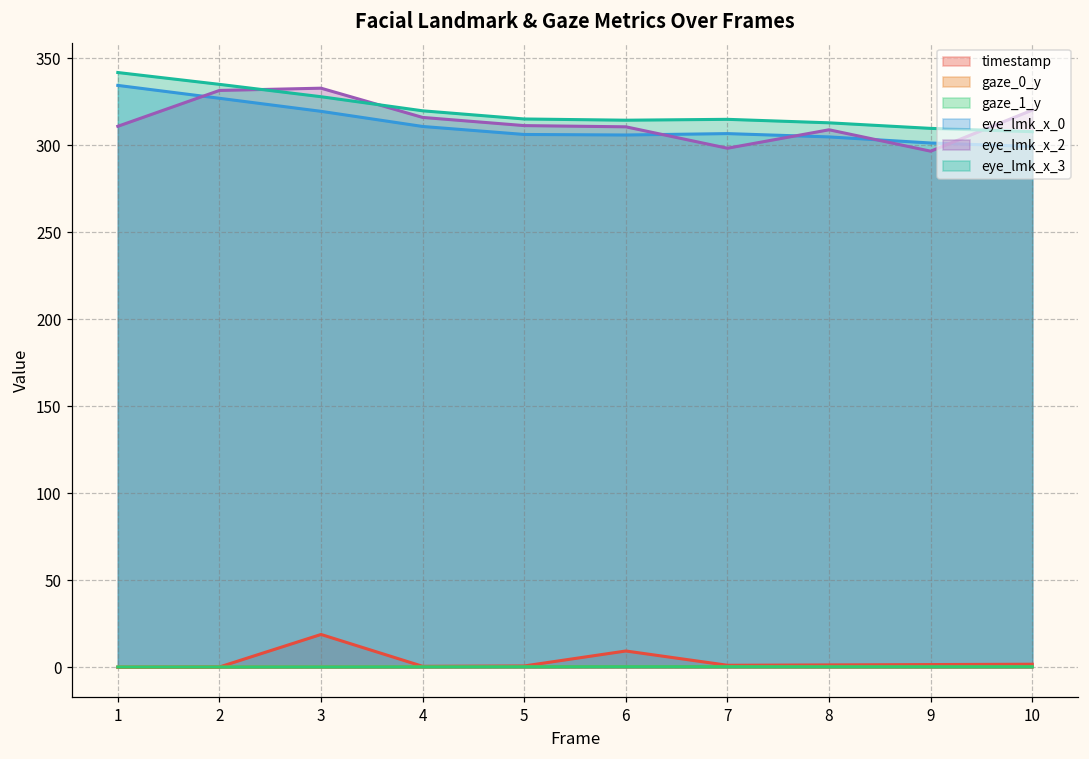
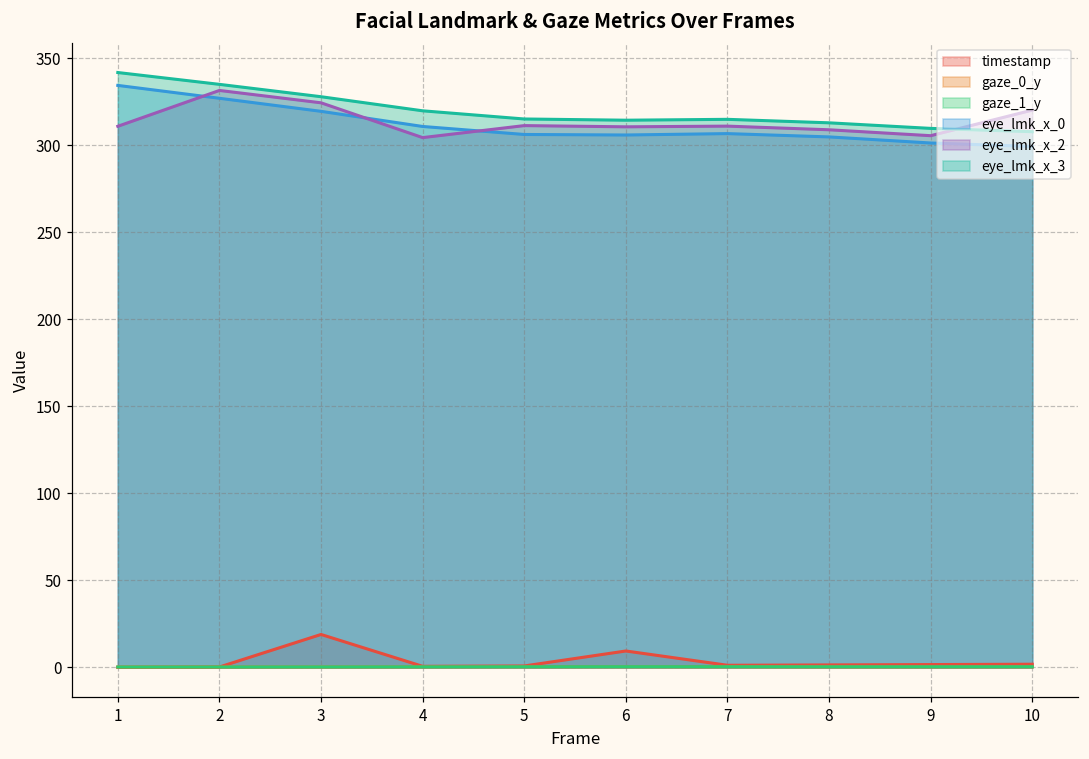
  {
    "timestamp": {
      "3": 19,
      "6": 9
    },
    "eye_lmk_x_2": {
      "1": 311,
      "2": 332,
-     "3": 333,
-     "4": 316,
+     "3": 324,
+     "4": 304,
      "5": 311,
      "6": 311,
-     "7": 298,
+     "7": 311,
      "8": 309,
-     "9": 297
+     "9": 306
    }
  }
